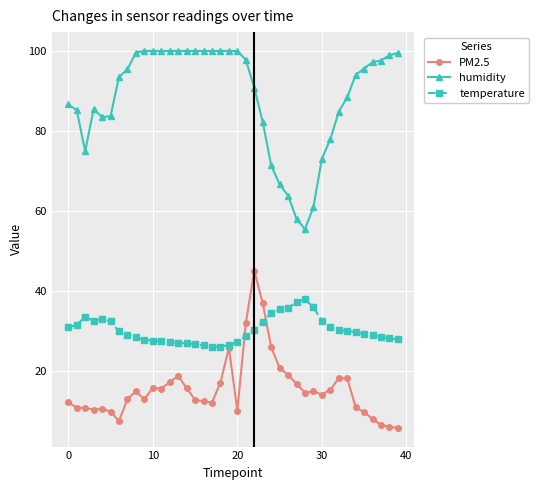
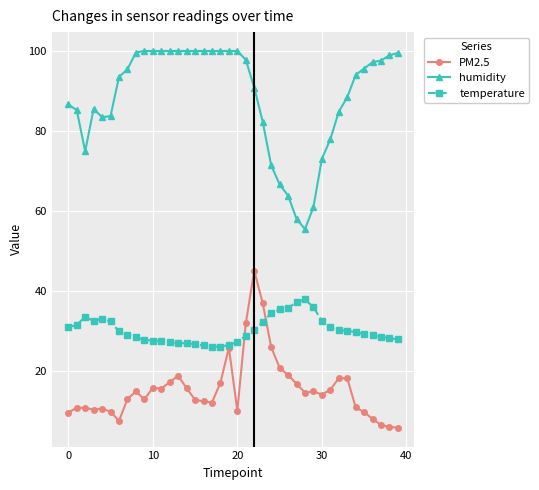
  {
    "PM2.5": {
-     "0": 12,
+     "0": 10,
      "10": 16,
      "20": 10,
      "30": 14
    }
  }
